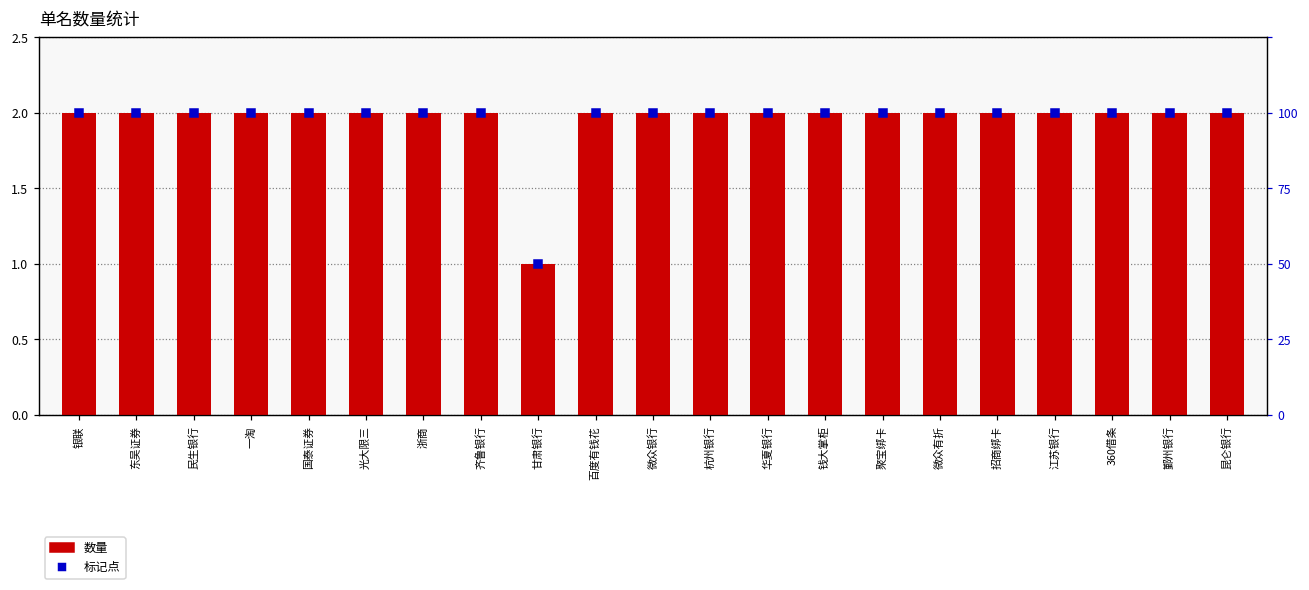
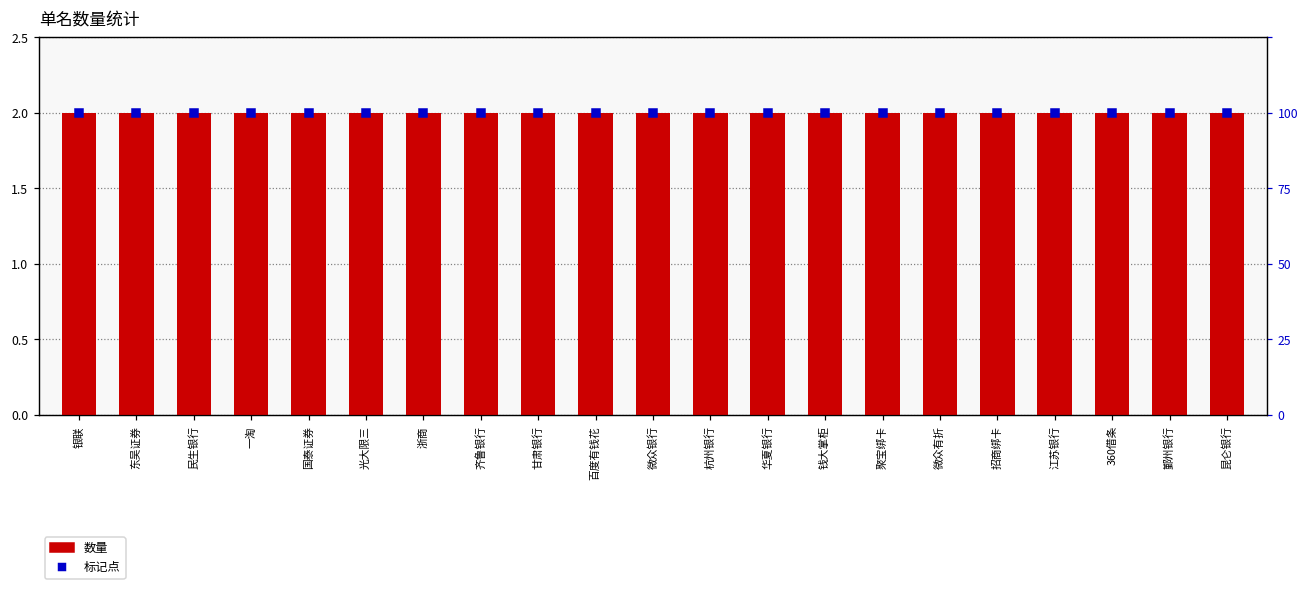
  {
    "数量": {
      "银联": 2,
      "东吴证券": 2,
      "民生银行": 2,
      "一淘": 2,
      "国泰证券": 2,
      "光大限三": 2,
      "浙商": 2,
      "齐鲁银行": 2,
-     "甘肃银行": 1,
+     "甘肃银行": 2,
      "百度有钱花": 2,
      "微众银行": 2,
      "杭州银行": 2,
      "华夏银行": 2,
      "钱大掌柜": 2,
      "聚宝绑卡": 2,
      "微众有折": 2,
      "招商绑卡": 2,
      "江苏银行": 2,
      "360借条": 2,
      "鄞州银行": 2,
      "昆仑银行": 2
    }
  }
